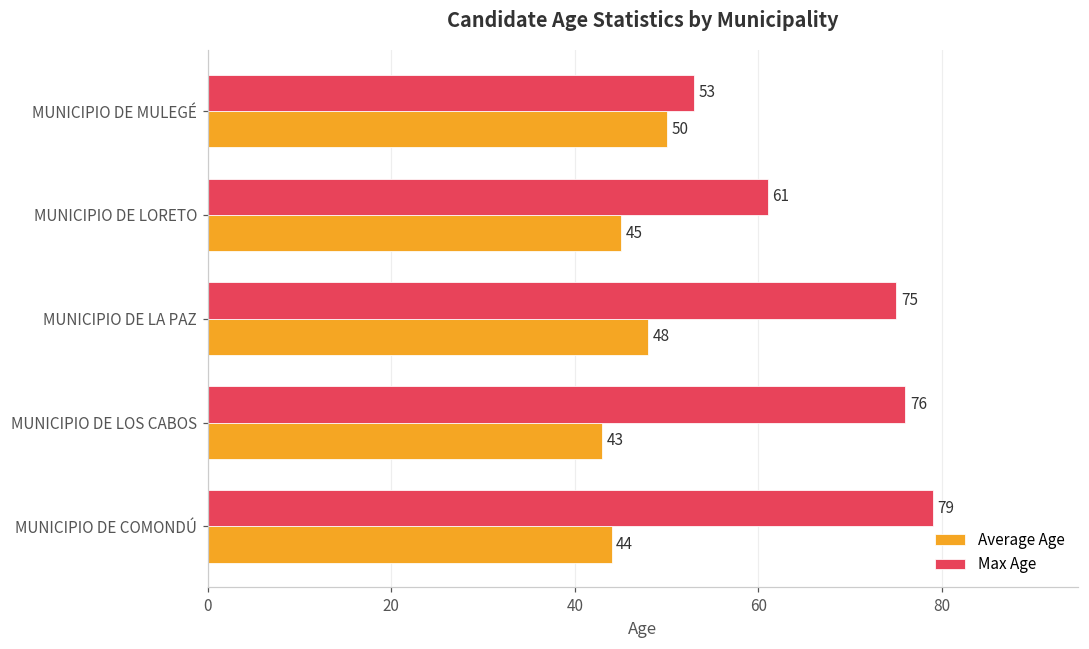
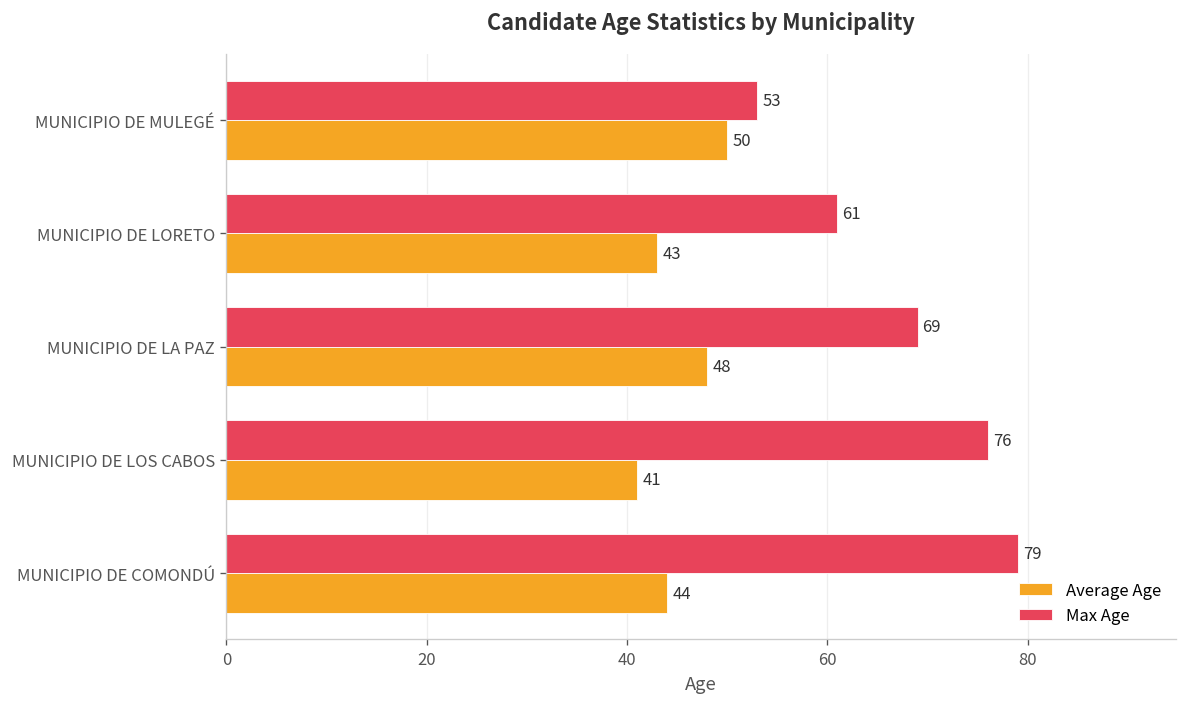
  {
    "Average Age": {
      "MUNICIPIO DE MULEGÉ": 50,
-     "MUNICIPIO DE LORETO": 45,
+     "MUNICIPIO DE LORETO": 43,
      "MUNICIPIO DE LA PAZ": 48,
-     "MUNICIPIO DE LOS CABOS": 43,
+     "MUNICIPIO DE LOS CABOS": 41,
      "MUNICIPIO DE COMONDÚ": 44
    },
    "Max Age": {
      "MUNICIPIO DE MULEGÉ": 53,
      "MUNICIPIO DE LORETO": 61,
-     "MUNICIPIO DE LA PAZ": 75,
+     "MUNICIPIO DE LA PAZ": 69,
      "MUNICIPIO DE LOS CABOS": 76,
      "MUNICIPIO DE COMONDÚ": 79
    }
  }
